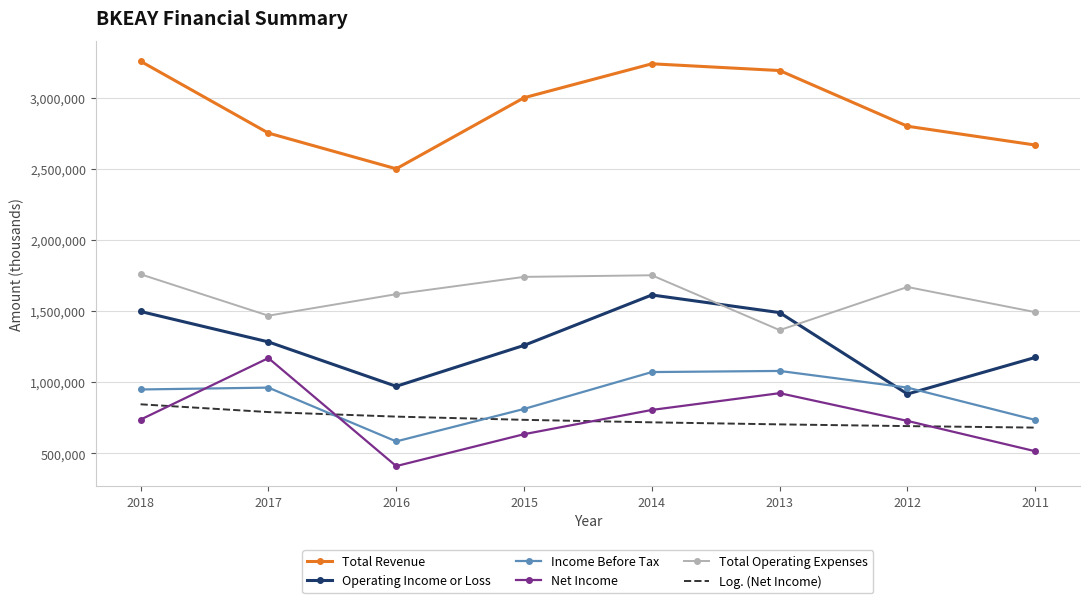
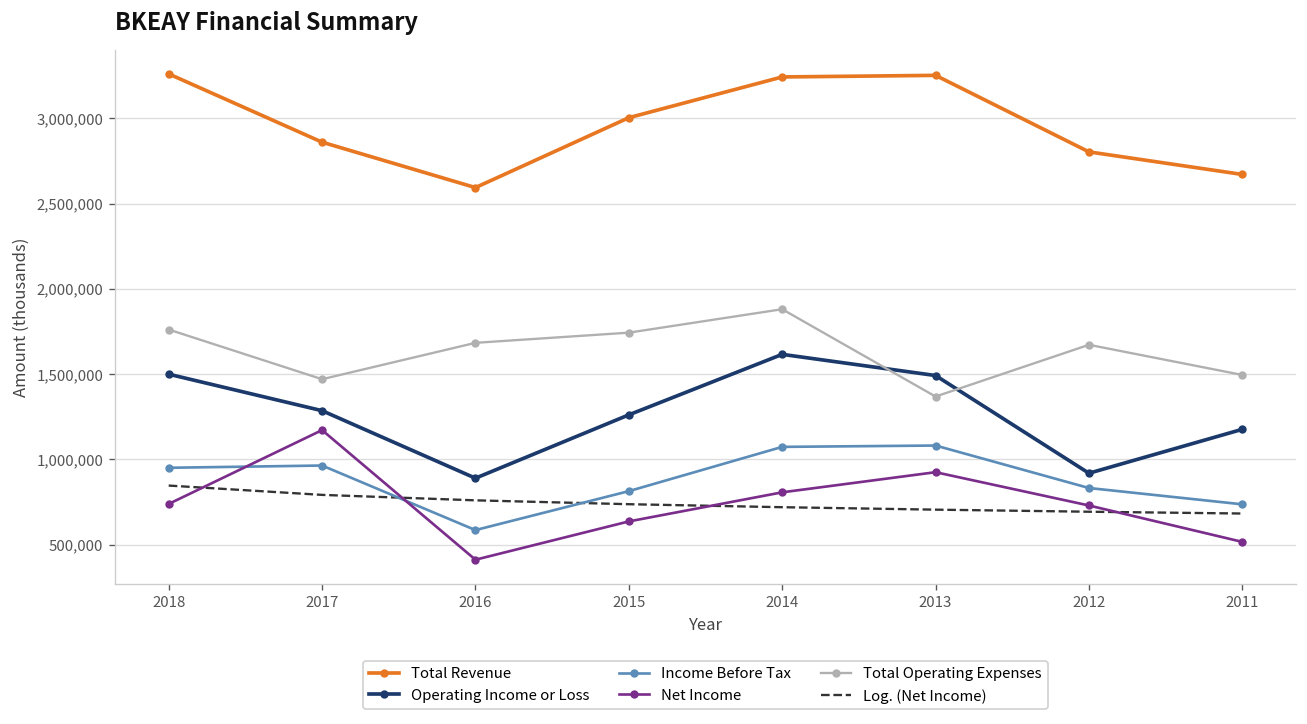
  {
    "Total Revenue": {
      "2018": "3,260,000",
-     "2017": "2,760,000",
-     "2016": "2,500,000",
+     "2017": "2,860,000",
+     "2016": "2,590,000",
      "2015": "3,000,000",
      "2014": "3,240,000",
-     "2013": "3,200,000",
+     "2013": "3,250,000",
      "2012": "2,800,000",
      "2011": "2,670,000"
    },
    "Operating Income or Loss": {
      "2018": "1,500,000",
      "2017": "1,290,000",
-     "2016": "970,000",
+     "2016": "890,000",
      "2015": "1,260,000",
      "2014": "1,620,000",
      "2013": "1,490,000",
      "2012": "920,000",
      "2011": "1,180,000"
    },
    "Income Before Tax": {
      "2018": "950,000",
      "2017": "960,000",
      "2016": "590,000",
      "2015": "810,000",
      "2014": "1,070,000",
      "2013": "1,080,000",
-     "2012": "960,000",
+     "2012": "830,000",
      "2011": "740,000"
    },
    "Net Income": {
      "2018": "740,000",
      "2017": "1,170,000",
      "2016": "410,000",
      "2015": "640,000",
      "2014": "810,000",
      "2013": "920,000",
      "2012": "730,000",
      "2011": "520,000"
    },
    "Total Operating Expenses": {
      "2018": "1,760,000",
      "2017": "1,470,000",
-     "2016": "1,620,000",
+     "2016": "1,680,000",
      "2015": "1,740,000",
-     "2014": "1,750,000",
+     "2014": "1,880,000",
      "2013": "1,370,000",
      "2012": "1,670,000",
      "2011": "1,500,000"
    },
    "Log. (Net Income)": {
      "2018": "850,000",
      "2017": "790,000",
      "2016": "760,000",
      "2015": "740,000",
      "2014": "720,000",
      "2013": "700,000",
      "2012": "690,000",
      "2011": "680,000"
    }
  }
